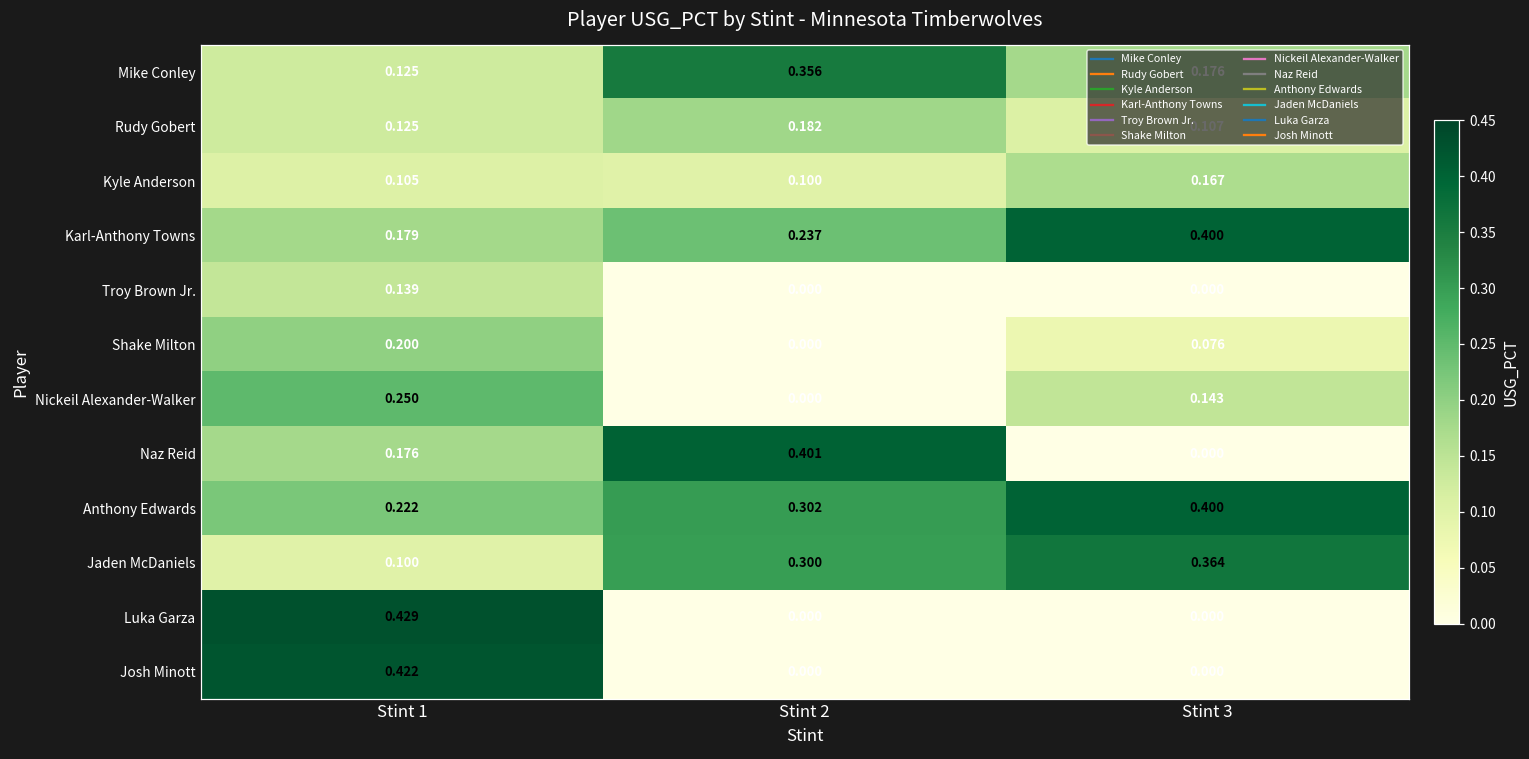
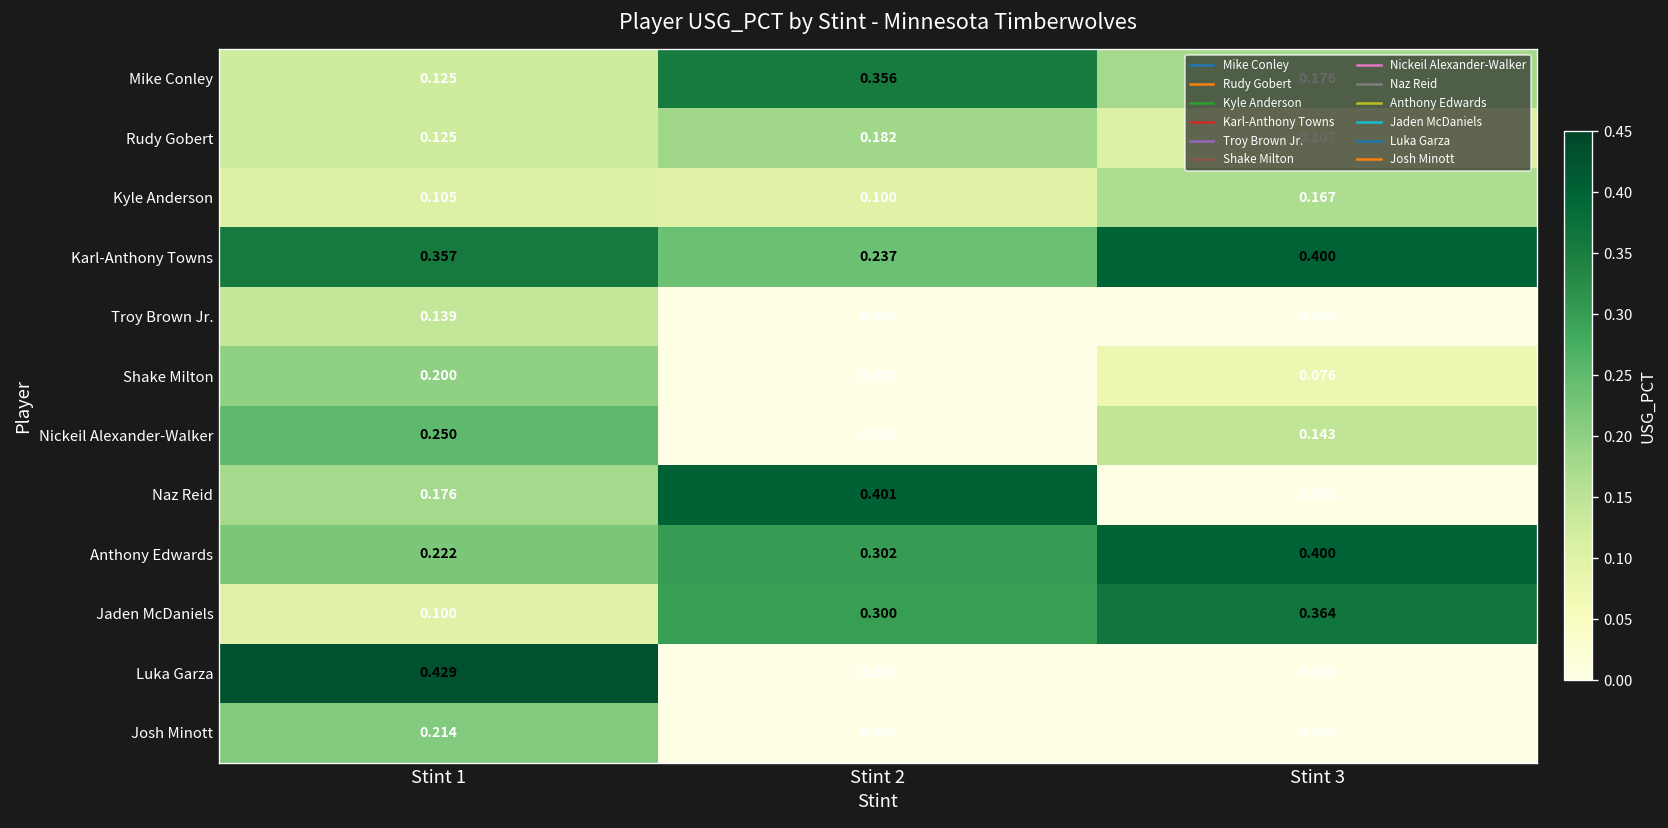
  {
    "Mike Conley": {
      "Stint 1": 0.125,
      "Stint 2": 0.356
    },
    "Rudy Gobert": {
      "Stint 1": 0.125,
      "Stint 2": 0.182
    },
    "Kyle Anderson": {
      "Stint 1": 0.105,
      "Stint 2": 0.100,
      "Stint 3": 0.167
    },
    "Karl-Anthony Towns": {
-     "Stint 1": 0.179,
+     "Stint 1": 0.357,
      "Stint 2": 0.237,
      "Stint 3": 0.400
    },
    "Troy Brown Jr.": {
      "Stint 1": 0.139
    },
    "Shake Milton": {
      "Stint 1": 0.200,
      "Stint 3": 0.076
    },
    "Nickeil Alexander-Walker": {
      "Stint 1": 0.250,
      "Stint 3": 0.143
    },
    "Naz Reid": {
      "Stint 1": 0.176,
      "Stint 2": 0.401
    },
    "Anthony Edwards": {
      "Stint 1": 0.222,
      "Stint 2": 0.302,
      "Stint 3": 0.400
    },
    "Jaden McDaniels": {
      "Stint 1": 0.100,
      "Stint 2": 0.300,
      "Stint 3": 0.364
    },
    "Luka Garza": {
      "Stint 1": 0.429
    },
    "Josh Minott": {
-     "Stint 1": 0.422
+     "Stint 1": 0.214
    }
  }
